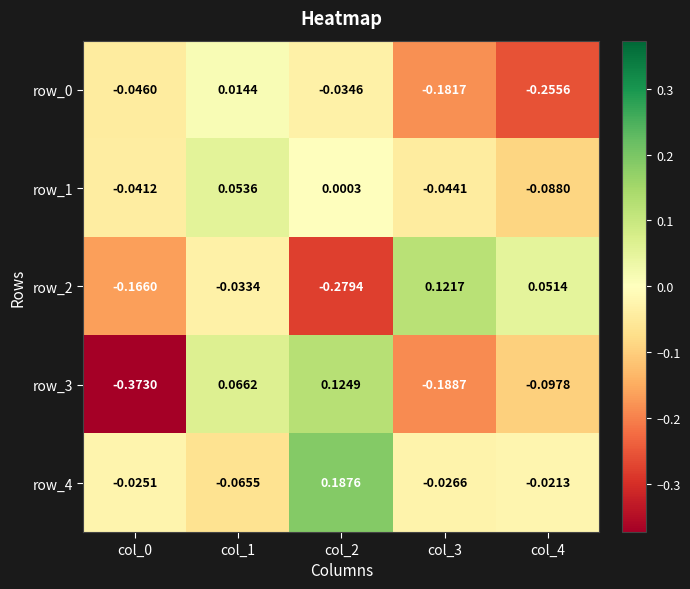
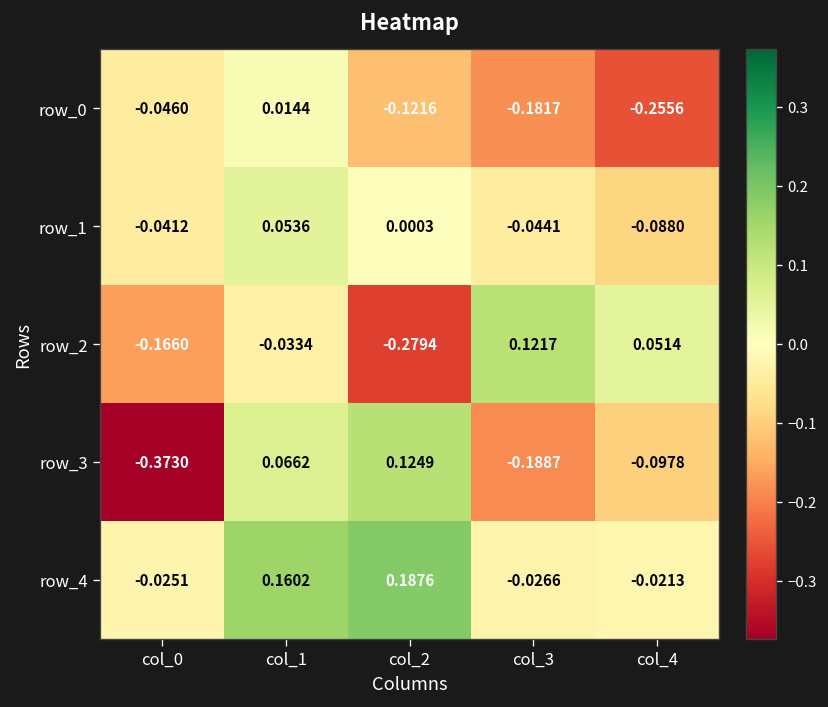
  {
    "row_0": {
      "col_0": -0.0460,
      "col_1": 0.0144,
-     "col_2": -0.0346,
+     "col_2": -0.1216,
      "col_3": -0.1817,
      "col_4": -0.2556
    },
    "row_1": {
      "col_0": -0.0412,
      "col_1": 0.0536,
      "col_2": 0.0003,
      "col_3": -0.0441,
      "col_4": -0.0880
    },
    "row_2": {
      "col_0": -0.1660,
      "col_1": -0.0334,
      "col_2": -0.2794,
      "col_3": 0.1217,
      "col_4": 0.0514
    },
    "row_3": {
      "col_0": -0.3730,
      "col_1": 0.0662,
      "col_2": 0.1249,
      "col_3": -0.1887,
      "col_4": -0.0978
    },
    "row_4": {
      "col_0": -0.0251,
-     "col_1": -0.0655,
+     "col_1": 0.1602,
      "col_2": 0.1876,
      "col_3": -0.0266,
      "col_4": -0.0213
    }
  }
